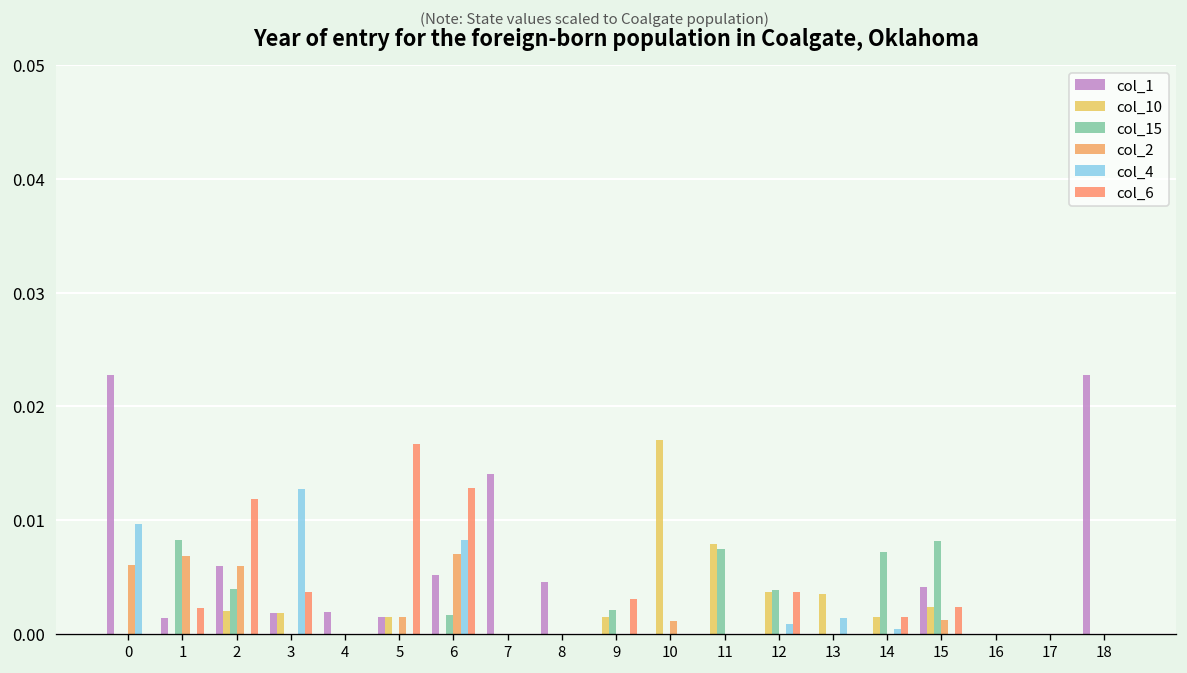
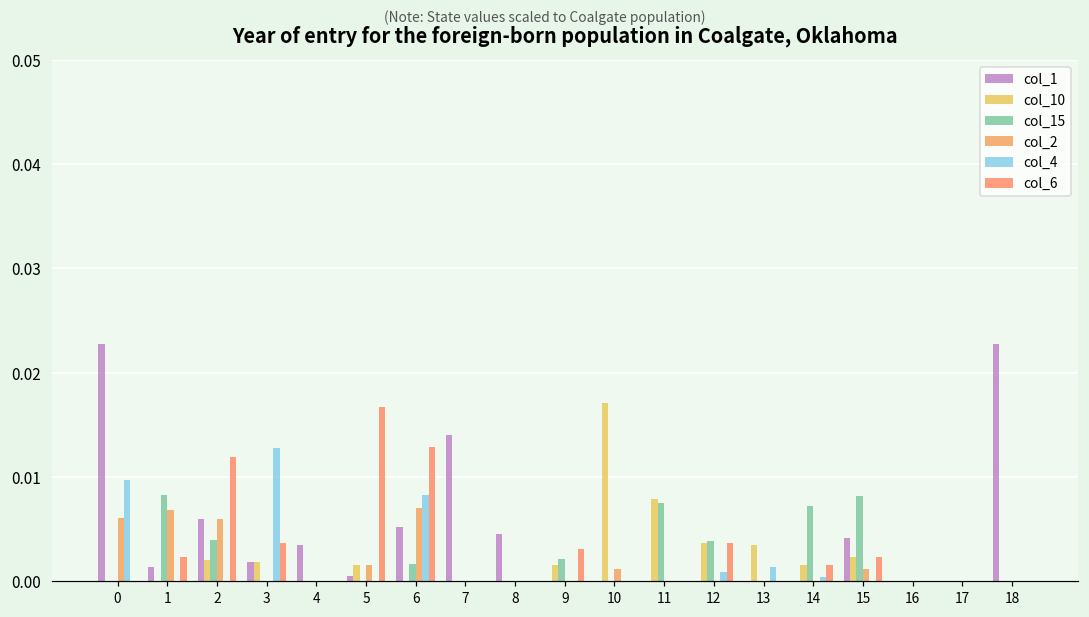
  {
    "col_1": {
      "0": 0.023,
      "1": 0.001,
      "2": 0.006,
      "3": 0.002,
-     "4": 0.002,
-     "5": 0.002,
+     "4": 0.003,
+     "5": 0.001,
      "6": 0.005,
      "7": 0.014,
      "8": 0.005,
      "9": 0.000,
      "10": 0.000,
      "11": 0.000,
      "12": 0.000,
      "13": 0.000,
      "14": 0.000,
      "15": 0.004,
      "16": 0.000,
      "17": 0.000,
      "18": 0.023
    },
    "col_15": {
      "0": 0.000,
      "1": 0.008,
      "2": 0.004,
      "3": 0.000,
      "4": 0.000,
      "5": 0.000,
      "6": 0.002,
      "7": 0.000,
      "8": 0.000,
      "9": 0.002,
      "10": 0.000,
      "11": 0.007,
      "12": 0.004,
      "13": 0.000,
      "14": 0.007,
      "15": 0.008,
      "16": 0.000,
      "17": 0.000,
      "18": 0.000
    },
    "col_4": {
      "0": 0.010,
      "1": 0.000,
      "2": 0.000,
      "3": 0.013,
      "4": 0.000,
      "5": 0.000,
      "6": 0.008,
      "7": 0.000,
      "8": 0.000,
      "9": 0.000,
      "10": 0.000,
      "11": 0.000,
      "12": 0.001,
      "13": 0.001,
      "14": 0.000,
      "15": 0.000,
      "16": 0.000,
      "17": 0.000,
      "18": 0.000
    }
  }
